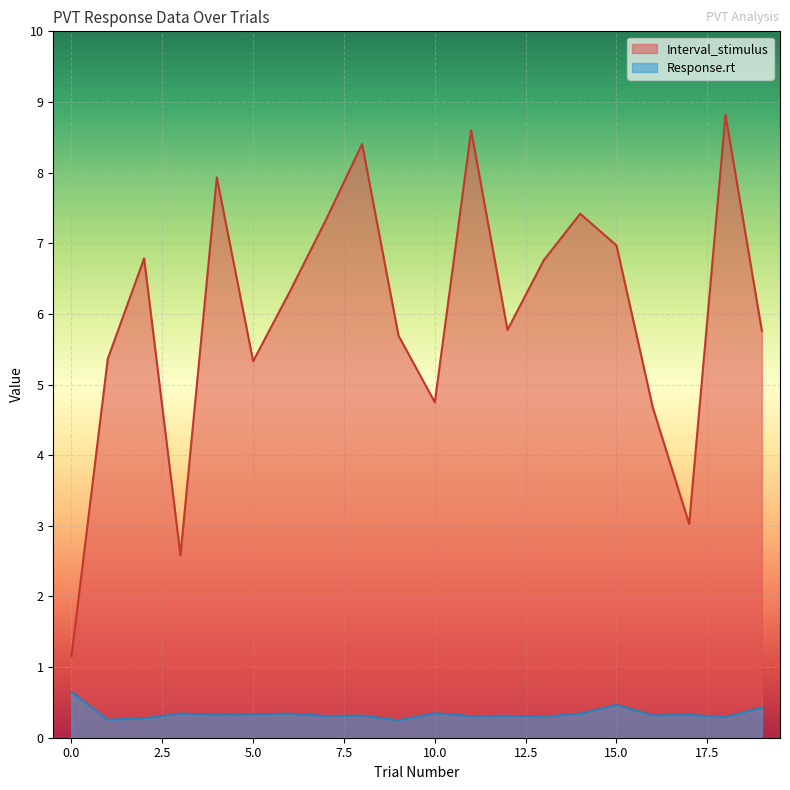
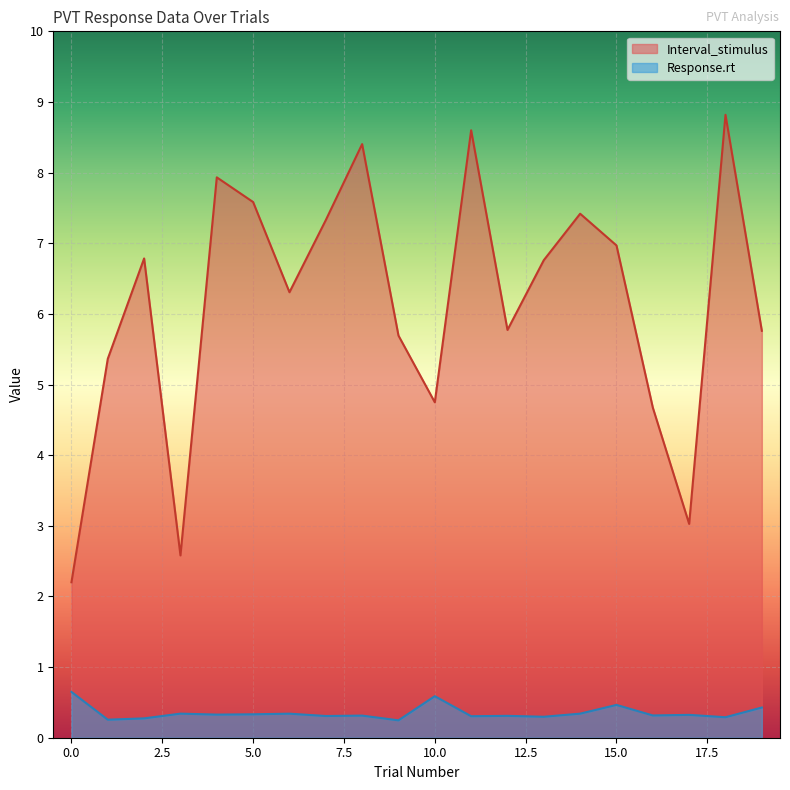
  {
    "Interval_stimulus": {
-     "0.0": 1.1,
-     "5.0": 5.3,
+     "0.0": 2.2,
+     "5.0": 7.6,
      "10.0": 4.7,
      "15.0": 7.0
    },
    "Response.rt": {
      "0.0": 0.6,
      "5.0": 0.3,
-     "10.0": 0.3,
+     "10.0": 0.6,
      "15.0": 0.5
    }
  }
